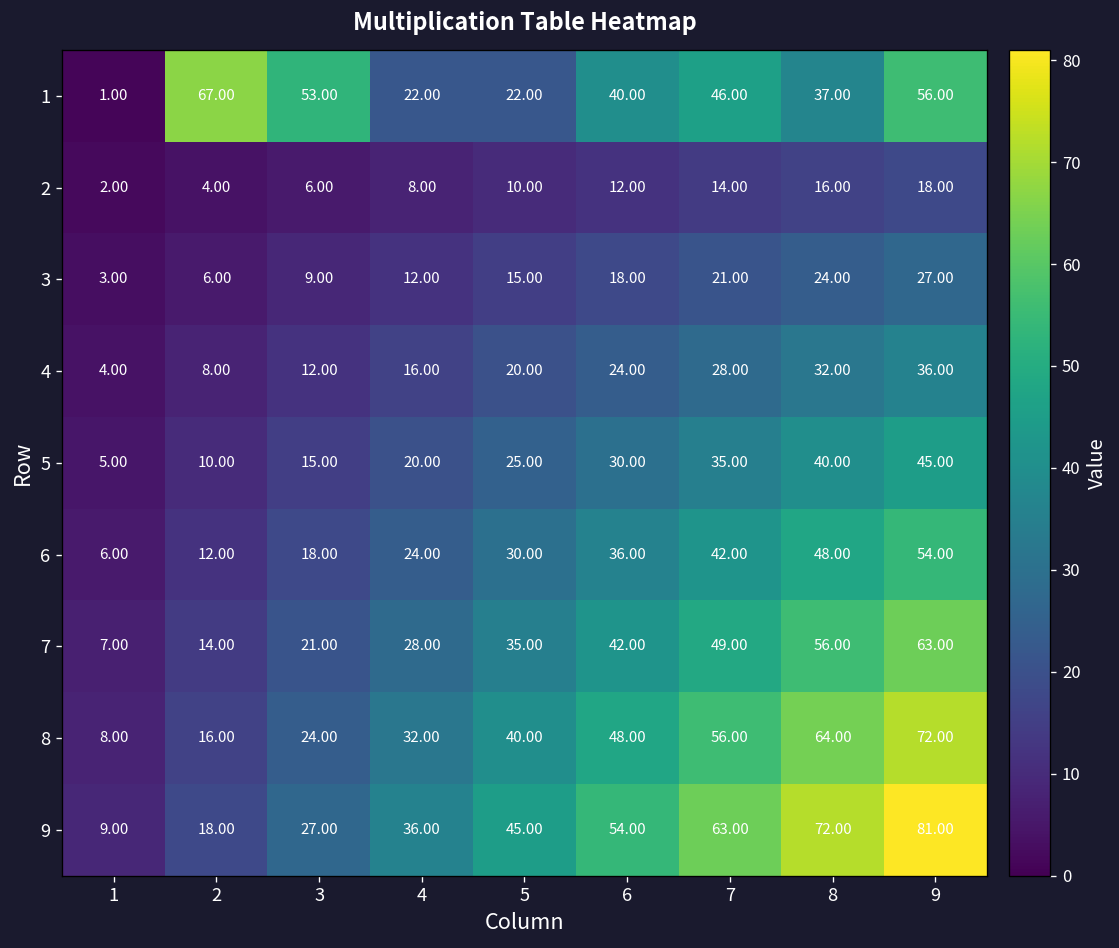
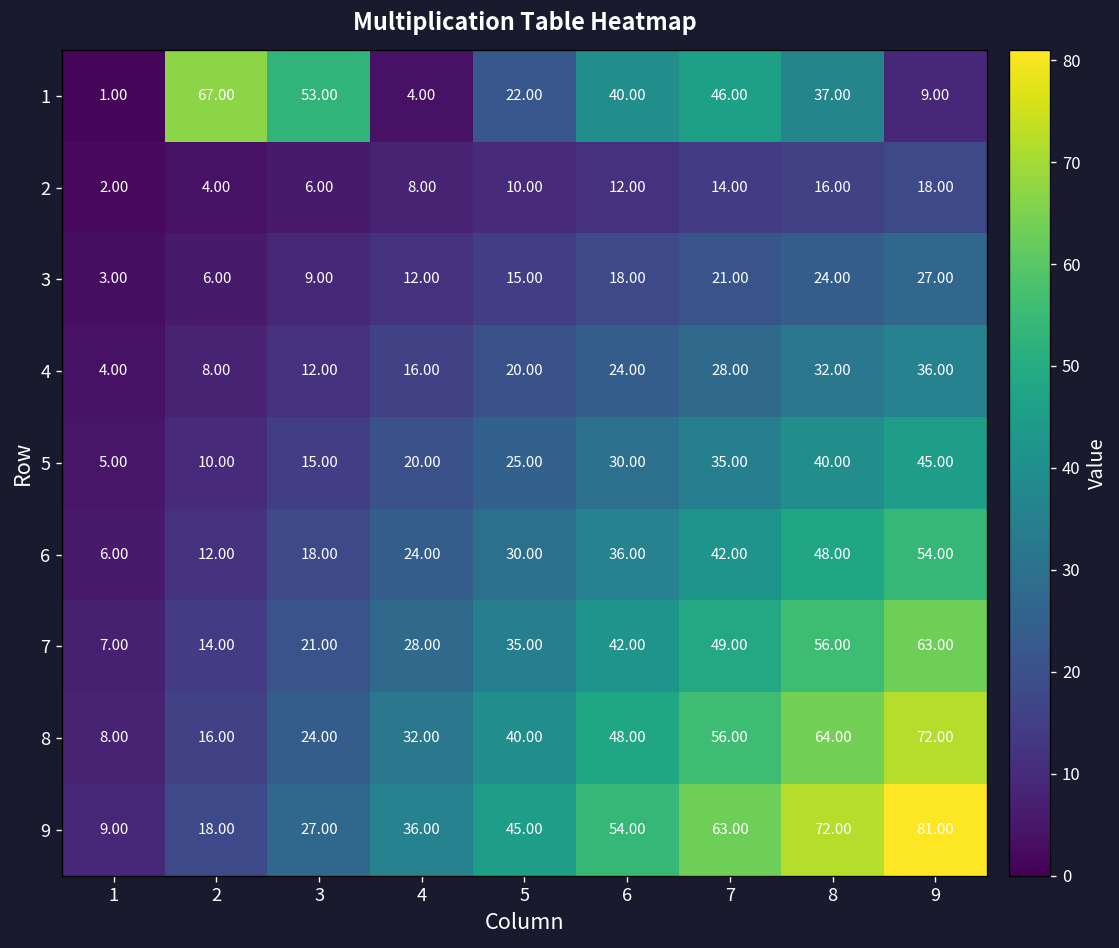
  {
    "1": {
      "1": 1.00,
      "2": 67.00,
      "3": 53.00,
-     "4": 22.00,
+     "4": 4.00,
      "5": 22.00,
      "6": 40.00,
      "7": 46.00,
      "8": 37.00,
-     "9": 56.00
+     "9": 9.00
    },
    "2": {
      "1": 2.00,
      "2": 4.00,
      "3": 6.00,
      "4": 8.00,
      "5": 10.00,
      "6": 12.00,
      "7": 14.00,
      "8": 16.00,
      "9": 18.00
    },
    "3": {
      "1": 3.00,
      "2": 6.00,
      "3": 9.00,
      "4": 12.00,
      "5": 15.00,
      "6": 18.00,
      "7": 21.00,
      "8": 24.00,
      "9": 27.00
    },
    "4": {
      "1": 4.00,
      "2": 8.00,
      "3": 12.00,
      "4": 16.00,
      "5": 20.00,
      "6": 24.00,
      "7": 28.00,
      "8": 32.00,
      "9": 36.00
    },
    "5": {
      "1": 5.00,
      "2": 10.00,
      "3": 15.00,
      "4": 20.00,
      "5": 25.00,
      "6": 30.00,
      "7": 35.00,
      "8": 40.00,
      "9": 45.00
    },
    "6": {
      "1": 6.00,
      "2": 12.00,
      "3": 18.00,
      "4": 24.00,
      "5": 30.00,
      "6": 36.00,
      "7": 42.00,
      "8": 48.00,
      "9": 54.00
    },
    "7": {
      "1": 7.00,
      "2": 14.00,
      "3": 21.00,
      "4": 28.00,
      "5": 35.00,
      "6": 42.00,
      "7": 49.00,
      "8": 56.00,
      "9": 63.00
    },
    "8": {
      "1": 8.00,
      "2": 16.00,
      "3": 24.00,
      "4": 32.00,
      "5": 40.00,
      "6": 48.00,
      "7": 56.00,
      "8": 64.00,
      "9": 72.00
    },
    "9": {
      "1": 9.00,
      "2": 18.00,
      "3": 27.00,
      "4": 36.00,
      "5": 45.00,
      "6": 54.00,
      "7": 63.00,
      "8": 72.00,
      "9": 81.00
    }
  }
